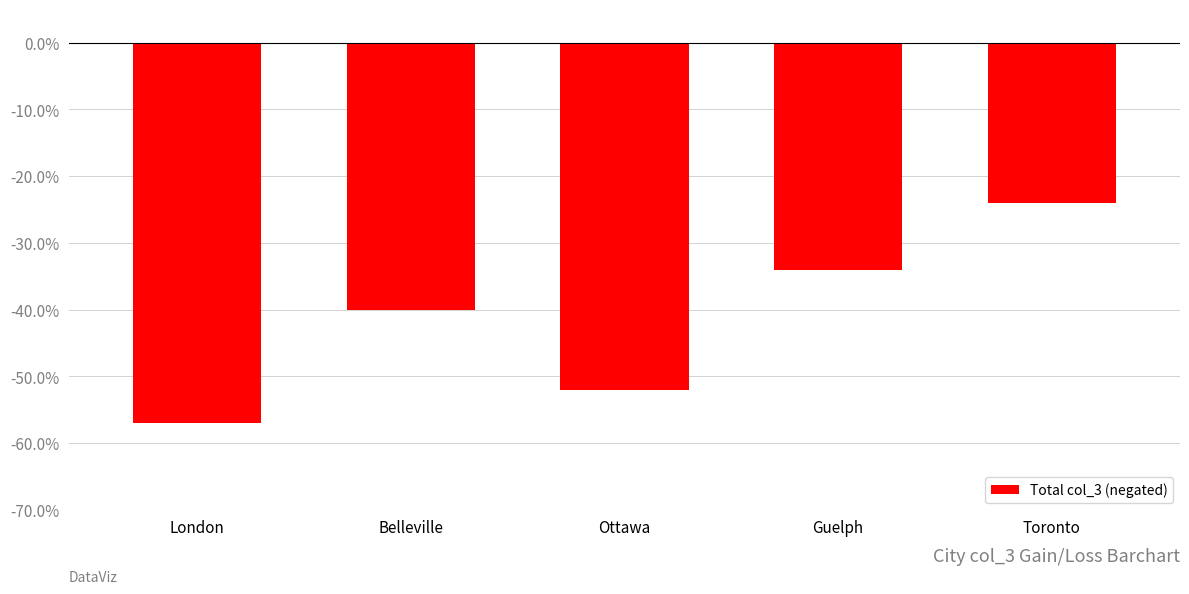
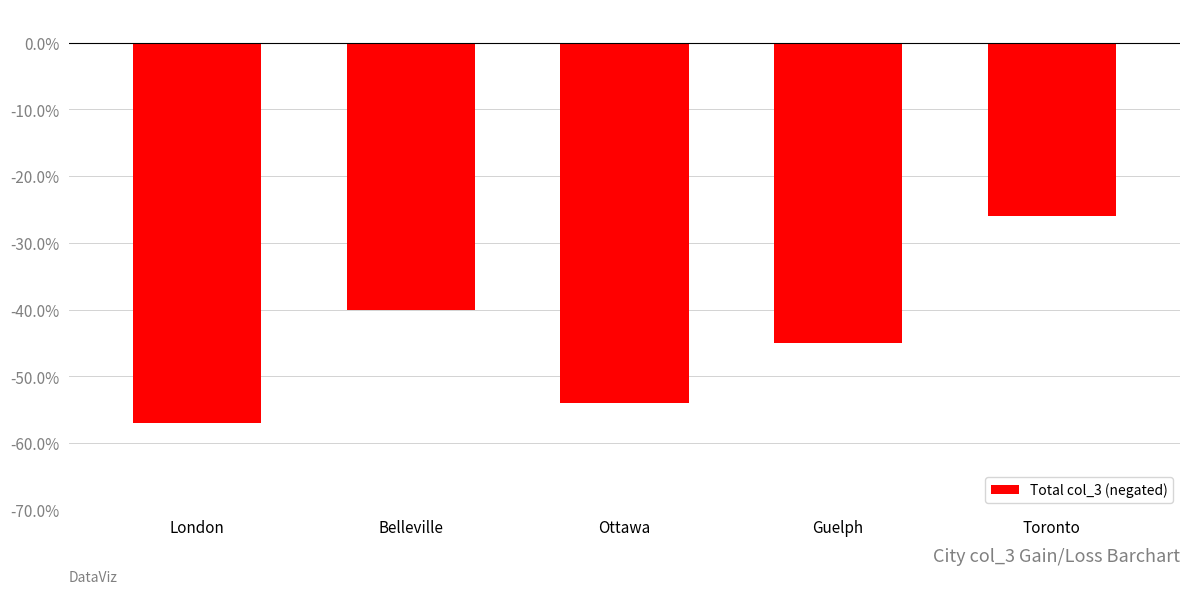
  {
    "London": "-57%",
    "Belleville": "-40%",
-   "Ottawa": "-52%",
-   "Guelph": "-34%",
-   "Toronto": "-24%"
+   "Ottawa": "-54%",
+   "Guelph": "-45%",
+   "Toronto": "-26%"
  }
